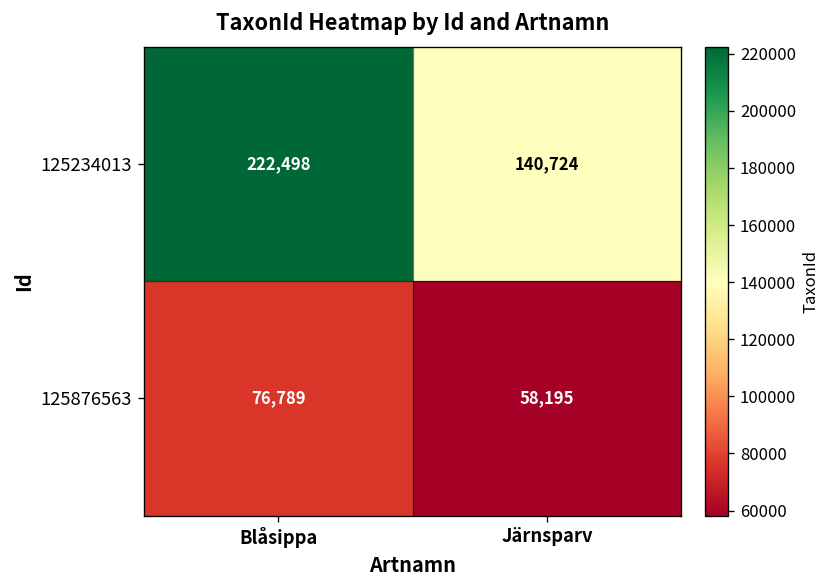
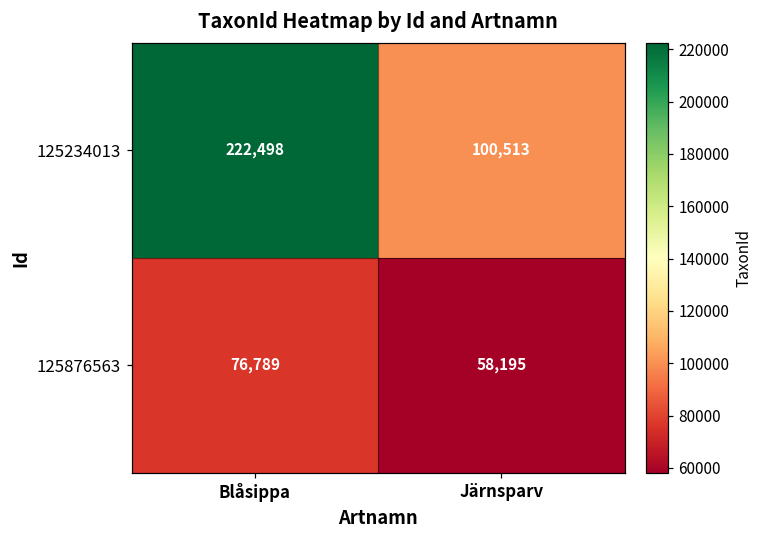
  {
    "125234013": {
      "Blåsippa": "222,498",
-     "Järnsparv": "140,724"
+     "Järnsparv": "100,513"
    },
    "125876563": {
      "Blåsippa": "76,789",
      "Järnsparv": "58,195"
    }
  }
